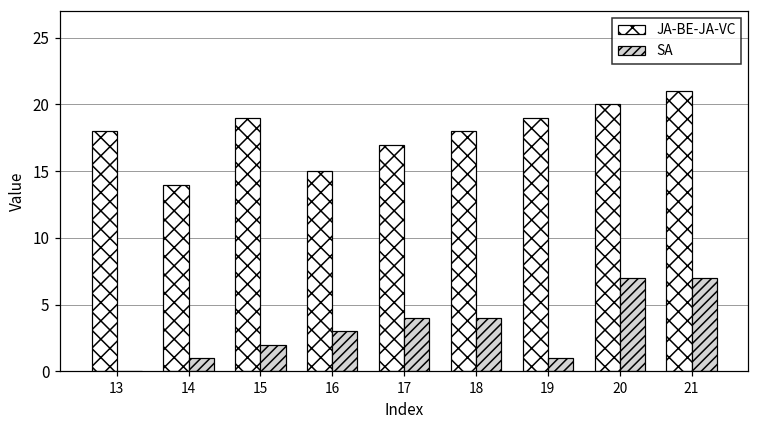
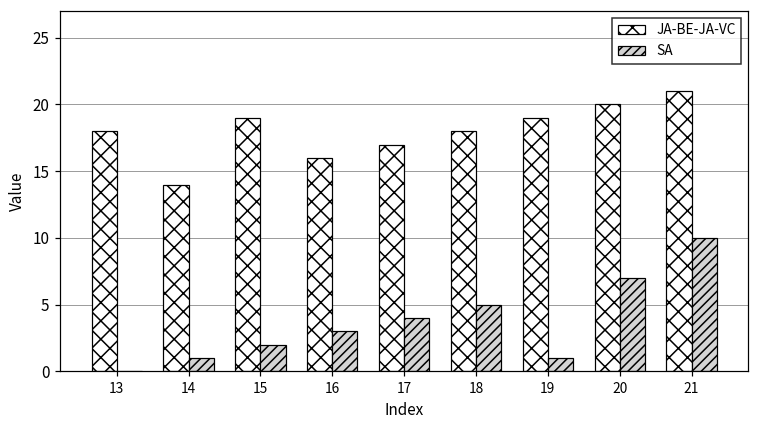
  {
    "JA-BE-JA-VC": {
      "13": 18,
      "14": 14,
      "15": 19,
-     "16": 15,
+     "16": 16,
      "17": 17,
      "18": 18,
      "19": 19,
      "20": 20,
      "21": 21
    },
    "SA": {
      "13": 0,
      "14": 1,
      "15": 2,
      "16": 3,
      "17": 4,
-     "18": 4,
+     "18": 5,
      "19": 1,
      "20": 7,
-     "21": 7
+     "21": 10
    }
  }
